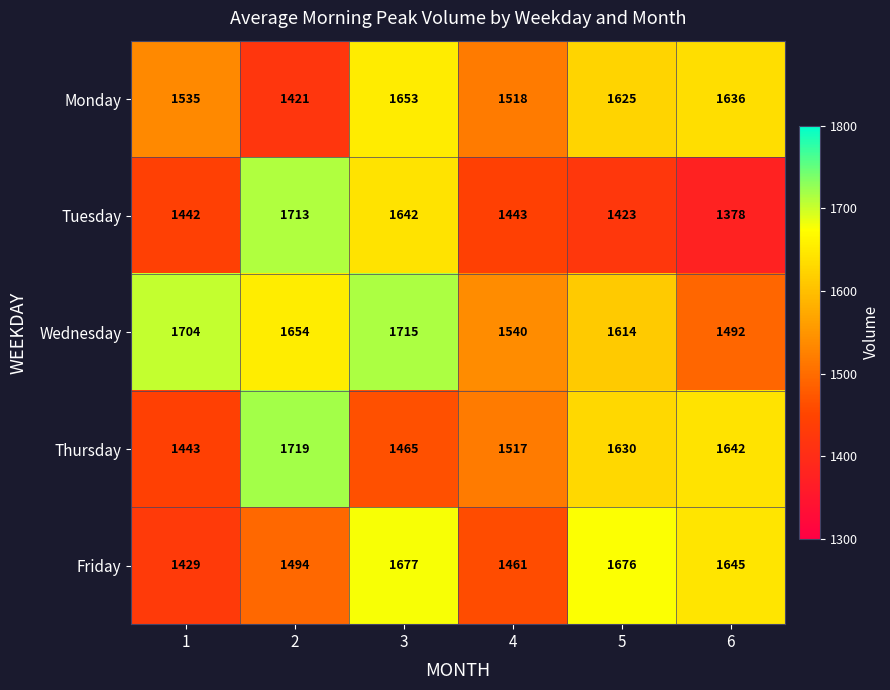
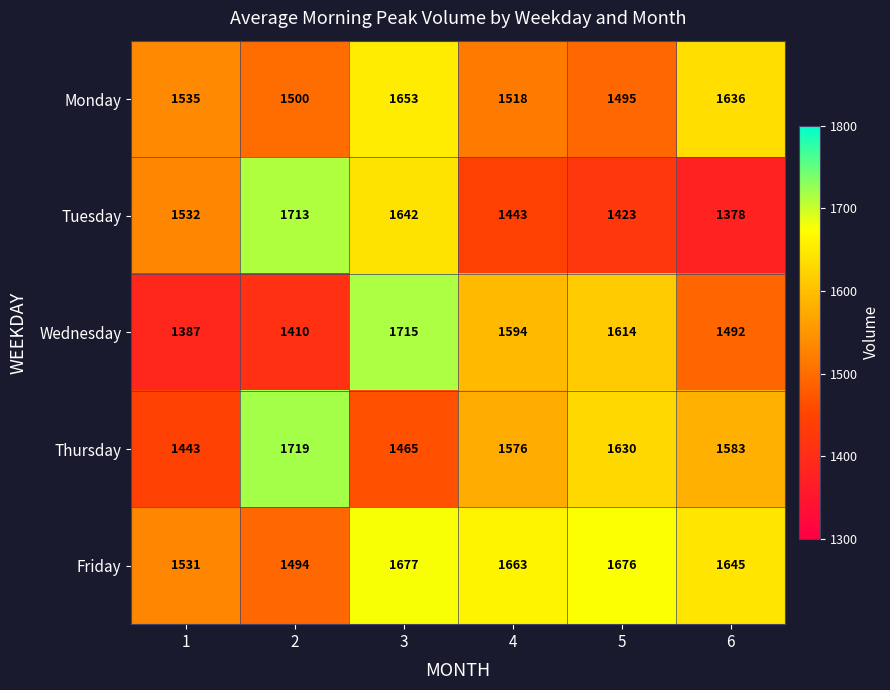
  {
    "Monday": {
      "1": 1535,
-     "2": 1421,
+     "2": 1500,
      "3": 1653,
      "4": 1518,
-     "5": 1625,
+     "5": 1495,
      "6": 1636
    },
    "Tuesday": {
-     "1": 1442,
+     "1": 1532,
      "2": 1713,
      "3": 1642,
      "4": 1443,
      "5": 1423,
      "6": 1378
    },
    "Wednesday": {
-     "1": 1704,
-     "2": 1654,
+     "1": 1387,
+     "2": 1410,
      "3": 1715,
-     "4": 1540,
+     "4": 1594,
      "5": 1614,
      "6": 1492
    },
    "Thursday": {
      "1": 1443,
      "2": 1719,
      "3": 1465,
-     "4": 1517,
+     "4": 1576,
      "5": 1630,
-     "6": 1642
+     "6": 1583
    },
    "Friday": {
-     "1": 1429,
+     "1": 1531,
      "2": 1494,
      "3": 1677,
-     "4": 1461,
+     "4": 1663,
      "5": 1676,
      "6": 1645
    }
  }
